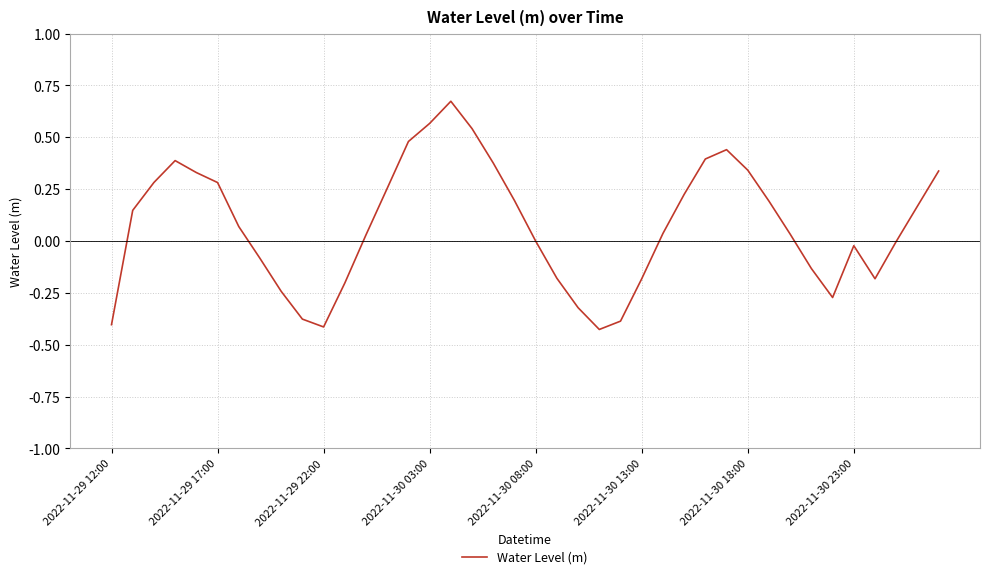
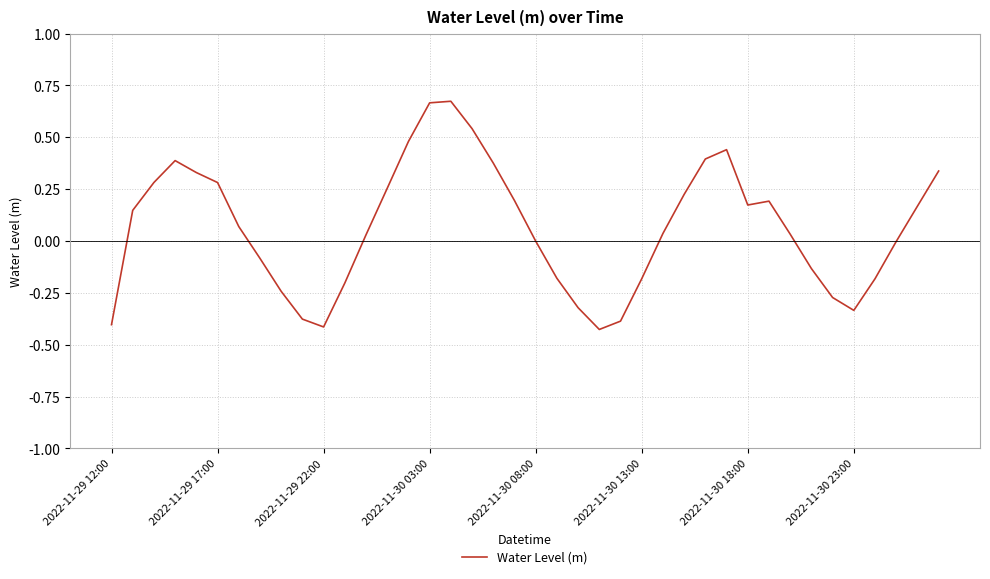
  {
    "2022-11-29 12:00": -0.40,
    "2022-11-29 17:00": 0.28,
    "2022-11-29 22:00": -0.41,
-   "2022-11-30 03:00": 0.57,
+   "2022-11-30 03:00": 0.67,
    "2022-11-30 08:00": 0.00,
    "2022-11-30 13:00": -0.18,
-   "2022-11-30 18:00": 0.34,
-   "2022-11-30 23:00": -0.02
+   "2022-11-30 18:00": 0.17,
+   "2022-11-30 23:00": -0.33
  }
